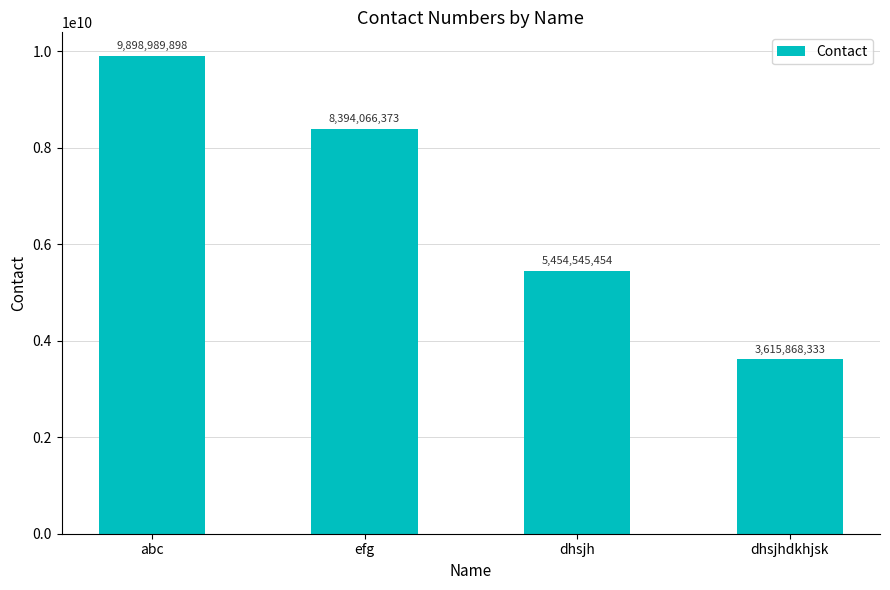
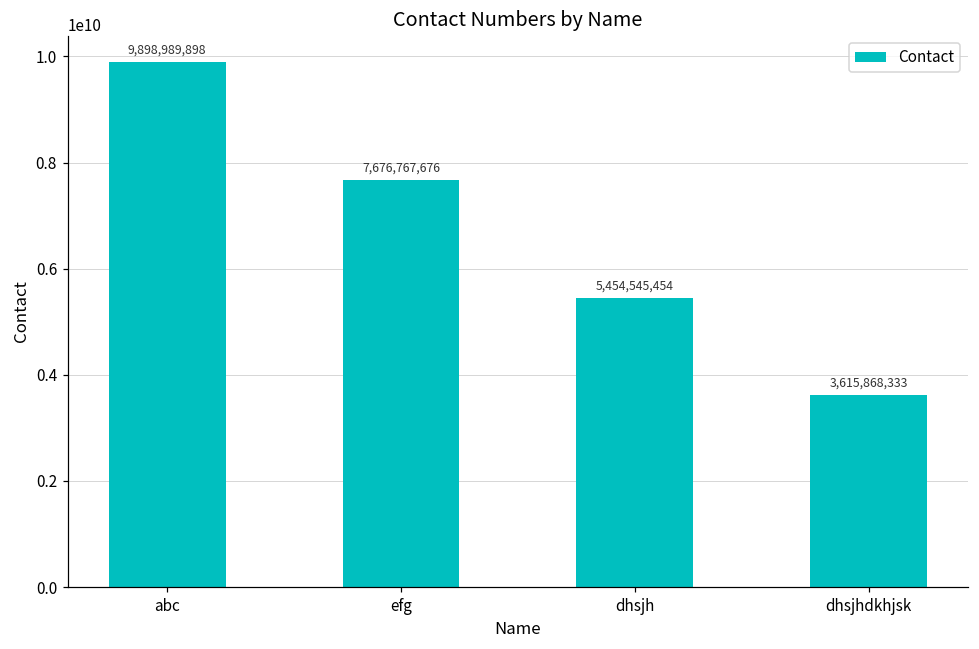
  {
    "abc": "9,898,989,898",
-   "efg": "8,394,066,373",
+   "efg": "7,676,767,676",
    "dhsjh": "5,454,545,454",
    "dhsjhdkhjsk": "3,615,868,333"
  }
